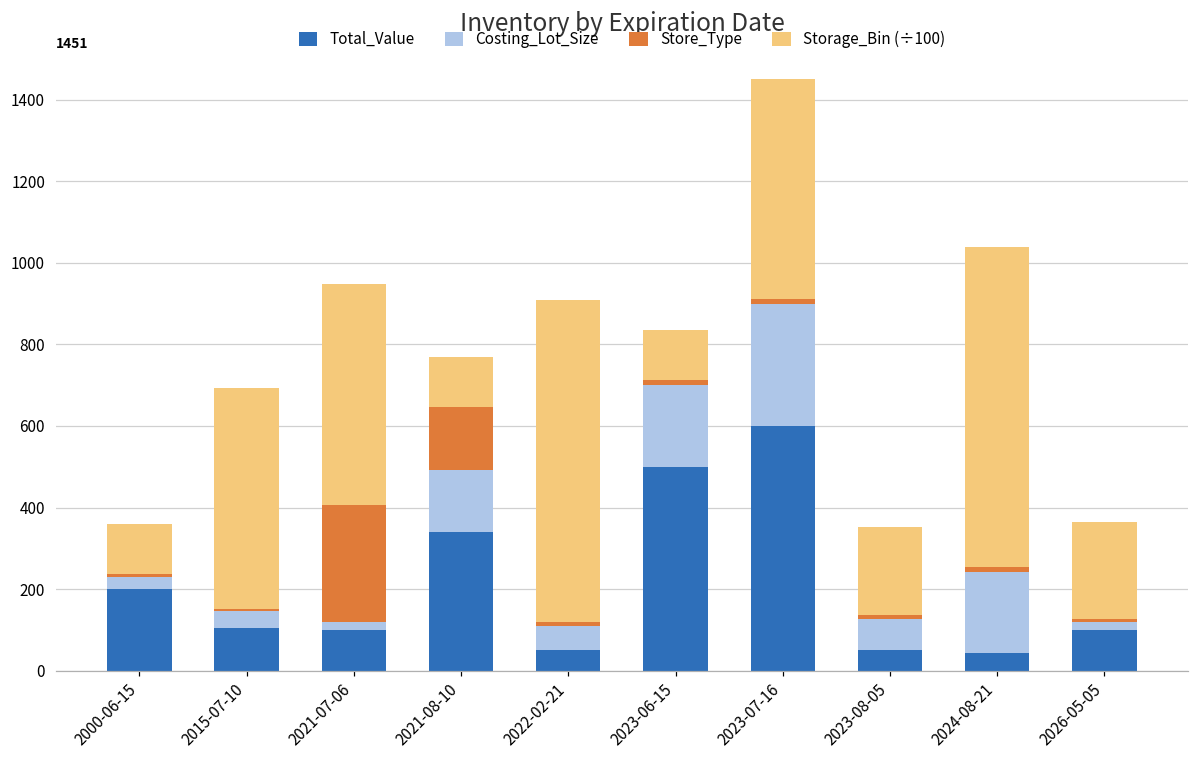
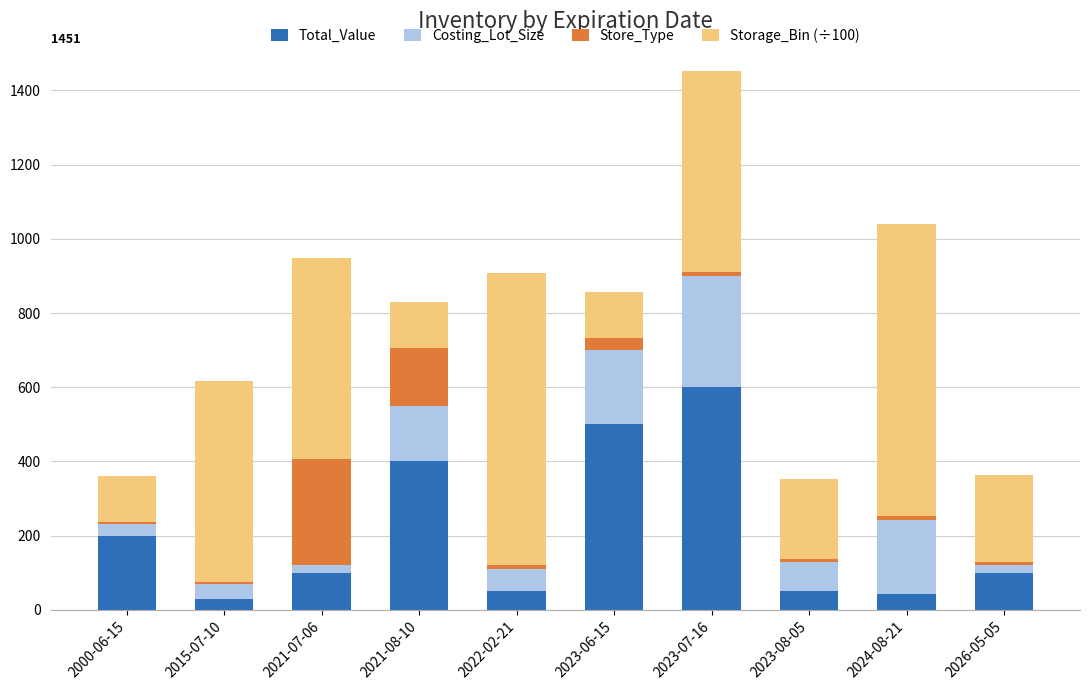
  {
    "Total_Value": {
      "2000-06-15": 200,
-     "2015-07-10": 110,
+     "2015-07-10": 30,
      "2021-07-06": 100,
-     "2021-08-10": 340,
+     "2021-08-10": 400,
      "2022-02-21": 50,
      "2023-06-15": 500,
      "2023-07-16": 600,
      "2023-08-05": 50,
      "2024-08-21": 40,
      "2026-05-05": 100
    },
    "Costing_Lot_Size": {
      "2000-06-15": 30,
      "2015-07-10": 40,
      "2021-07-06": 20,
      "2021-08-10": 150,
      "2022-02-21": 60,
      "2023-06-15": 200,
      "2023-07-16": 300,
      "2023-08-05": 80,
      "2024-08-21": 200,
      "2026-05-05": 20
    },
    "Store_Type": {
      "2000-06-15": 10,
      "2021-07-06": 290,
      "2021-08-10": 160,
      "2022-02-21": 10,
-     "2023-06-15": 10,
+     "2023-06-15": 30,
      "2023-07-16": 10,
      "2023-08-05": 10,
      "2024-08-21": 10,
      "2026-05-05": 10
    },
    "Storage_Bin (÷100)": {
      "2000-06-15": 120,
      "2015-07-10": 540,
      "2021-07-06": 540,
      "2021-08-10": 120,
      "2022-02-21": 790,
      "2023-06-15": 120,
      "2023-07-16": 540,
      "2023-08-05": 210,
      "2024-08-21": 790,
      "2026-05-05": 240
    }
  }
